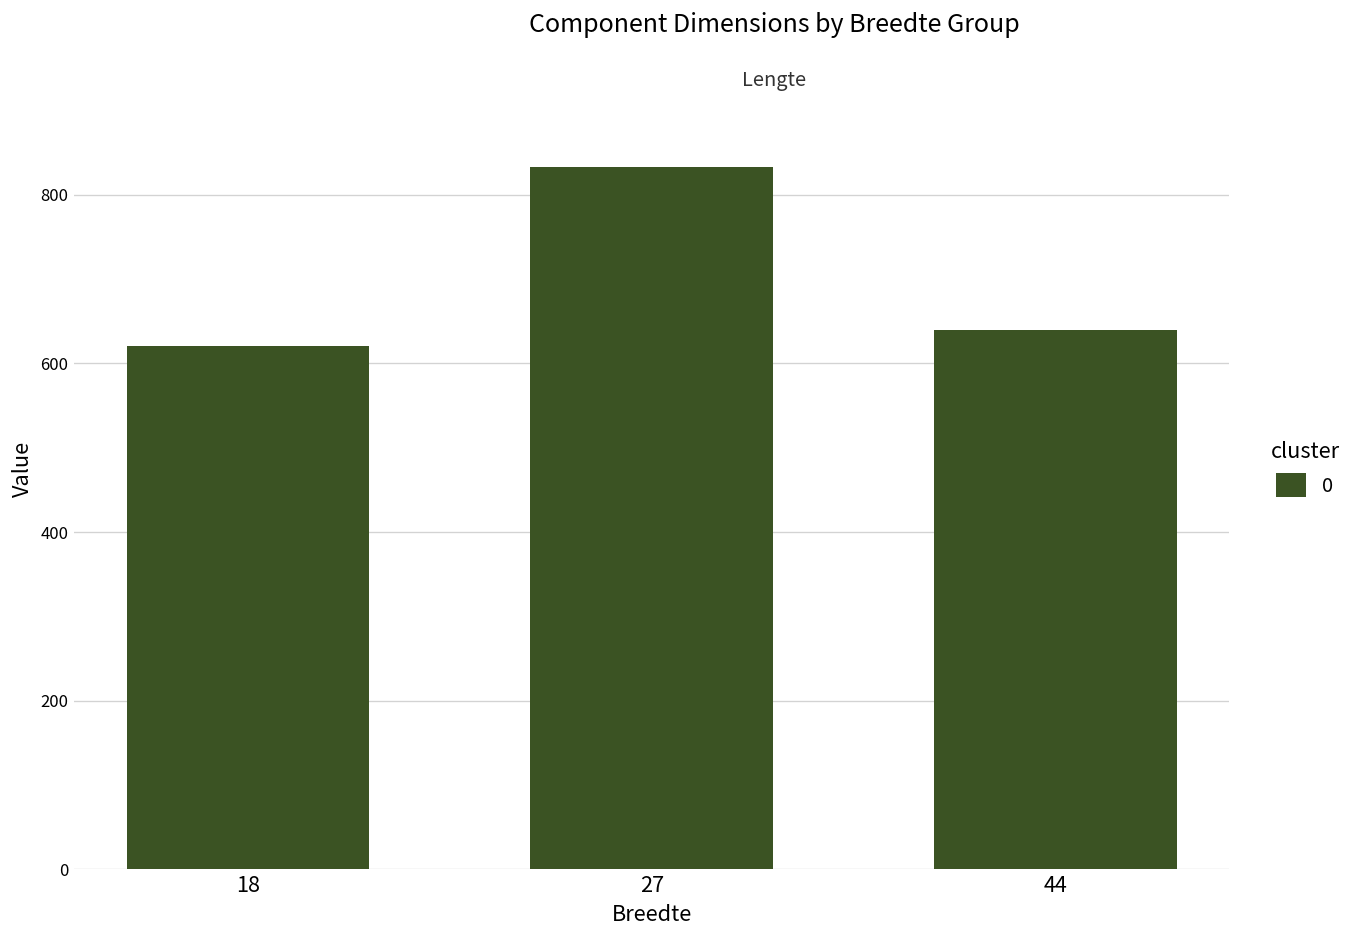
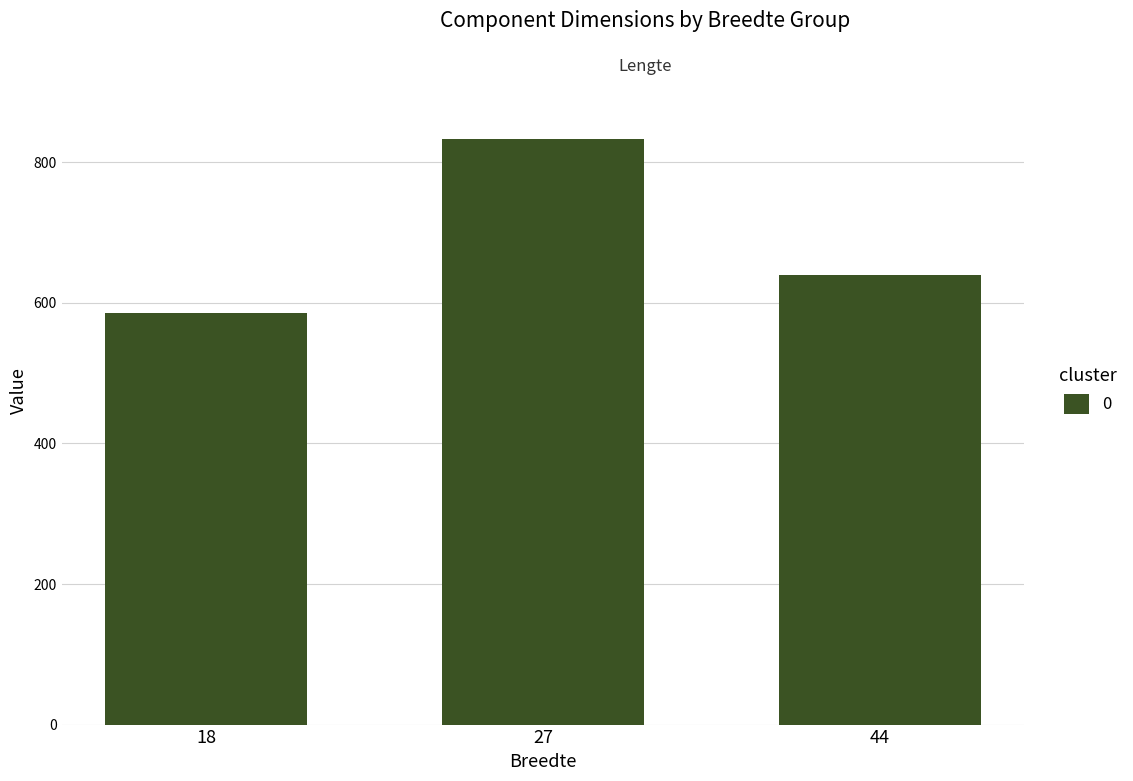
  {
-   "18": 620,
+   "18": 590,
    "27": 830,
    "44": 640
  }
